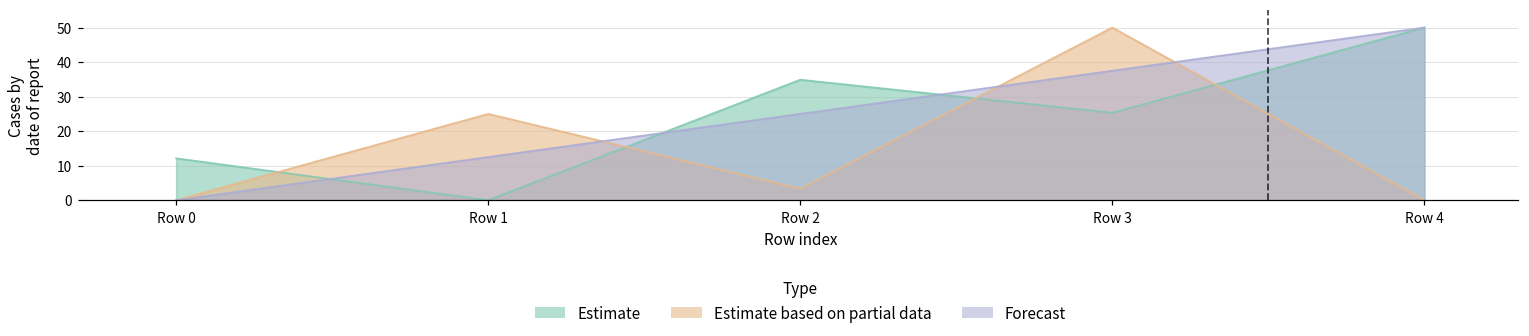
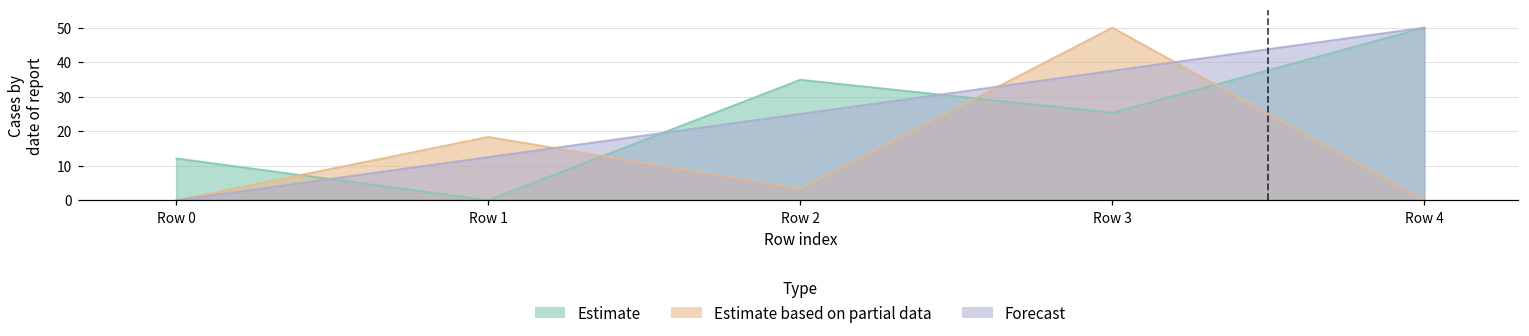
  {
    "Estimate based on partial data": {
-     "Row 1": 25,
+     "Row 1": 18,
      "Row 2": 3,
      "Row 3": 50,
      "Row 4": 0
    }
  }
